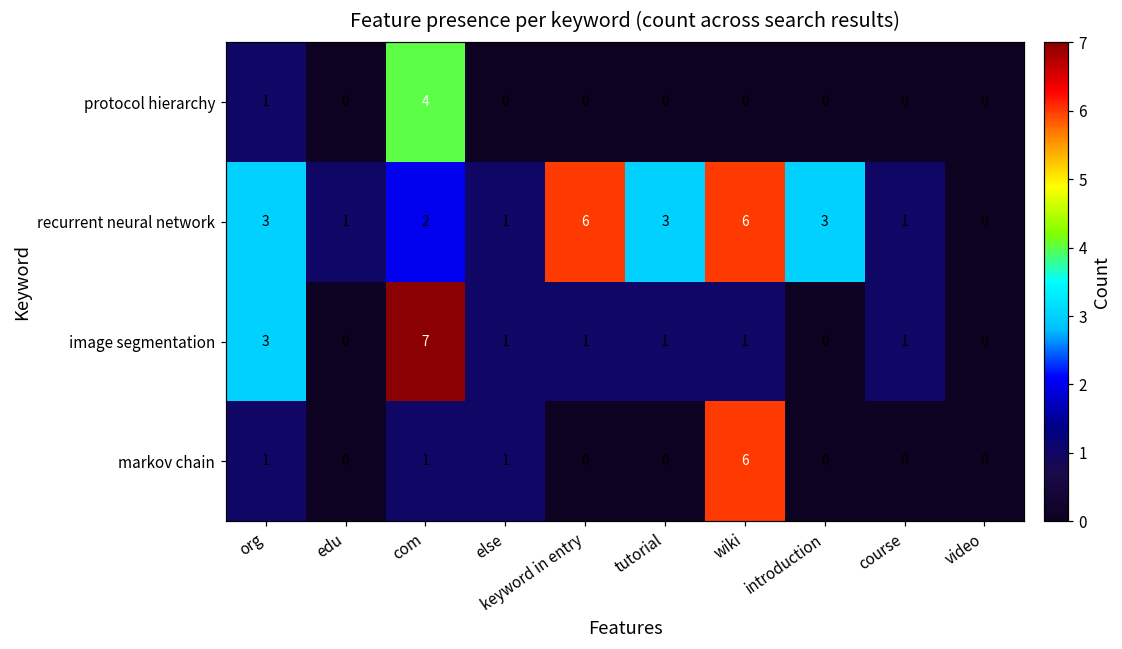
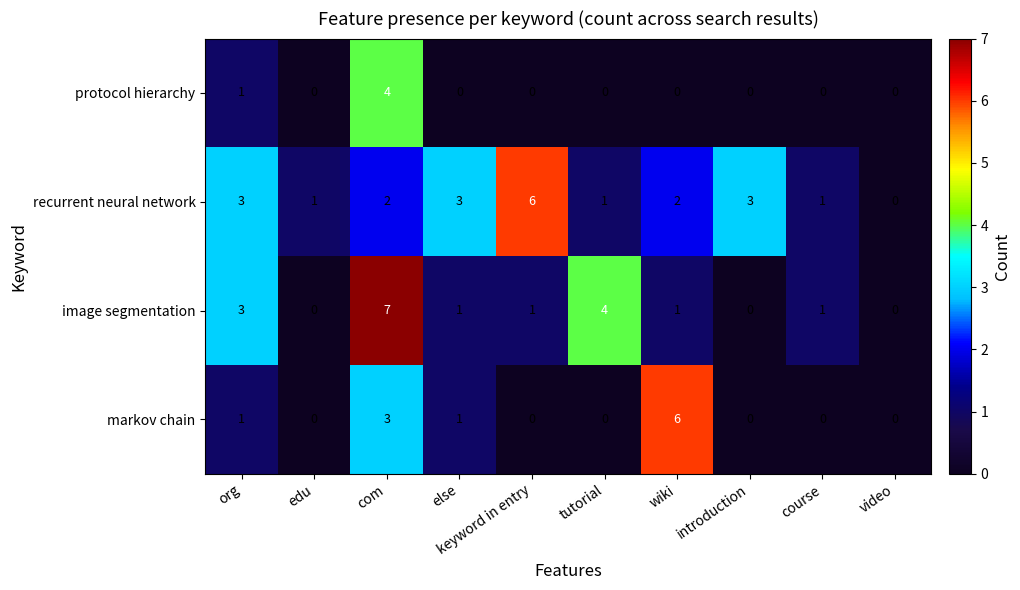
  {
    "protocol hierarchy": {
      "org": 1,
      "com": 4
    },
    "recurrent neural network": {
      "org": 3,
      "edu": 1,
      "com": 2,
-     "else": 1,
+     "else": 3,
      "keyword in entry": 6,
-     "tutorial": 3,
-     "wiki": 6,
+     "tutorial": 1,
+     "wiki": 2,
      "introduction": 3,
      "course": 1
    },
    "image segmentation": {
      "org": 3,
      "com": 7,
      "else": 1,
      "keyword in entry": 1,
-     "tutorial": 1,
+     "tutorial": 4,
      "wiki": 1,
      "course": 1
    },
    "markov chain": {
      "org": 1,
-     "com": 1,
+     "com": 3,
      "else": 1,
      "wiki": 6
    }
  }
